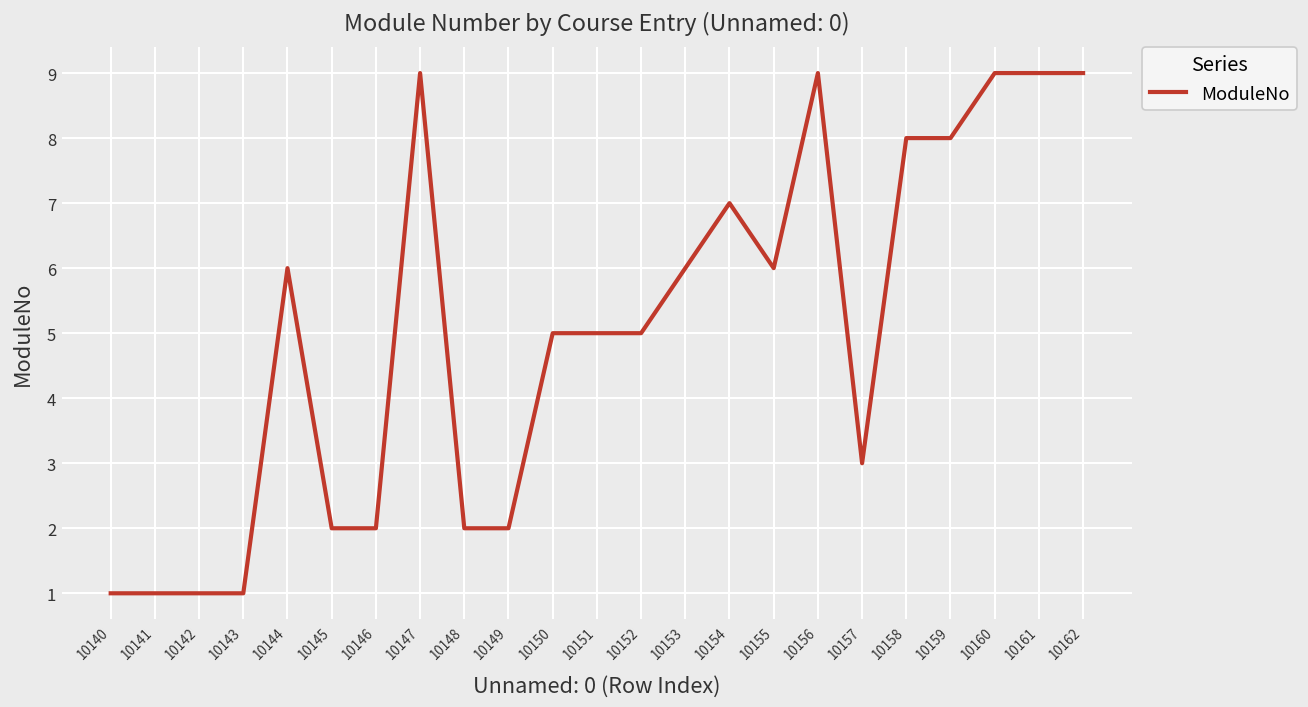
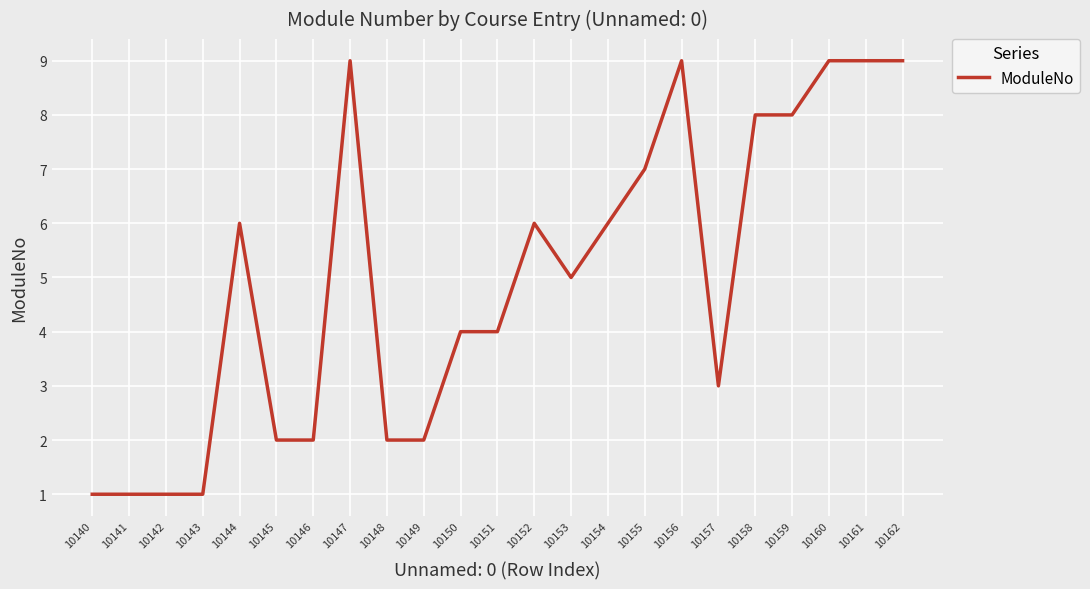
  {
    "10140": 1,
    "10141": 1,
    "10142": 1,
    "10143": 1,
    "10144": 6,
    "10145": 2,
    "10146": 2,
    "10147": 9,
    "10148": 2,
    "10149": 2,
-   "10150": 5,
-   "10151": 5,
-   "10152": 5,
-   "10153": 6,
-   "10154": 7,
-   "10155": 6,
+   "10150": 4,
+   "10151": 4,
+   "10152": 6,
+   "10153": 5,
+   "10154": 6,
+   "10155": 7,
    "10156": 9,
    "10157": 3,
    "10158": 8,
    "10159": 8,
    "10160": 9,
    "10161": 9,
    "10162": 9
  }
